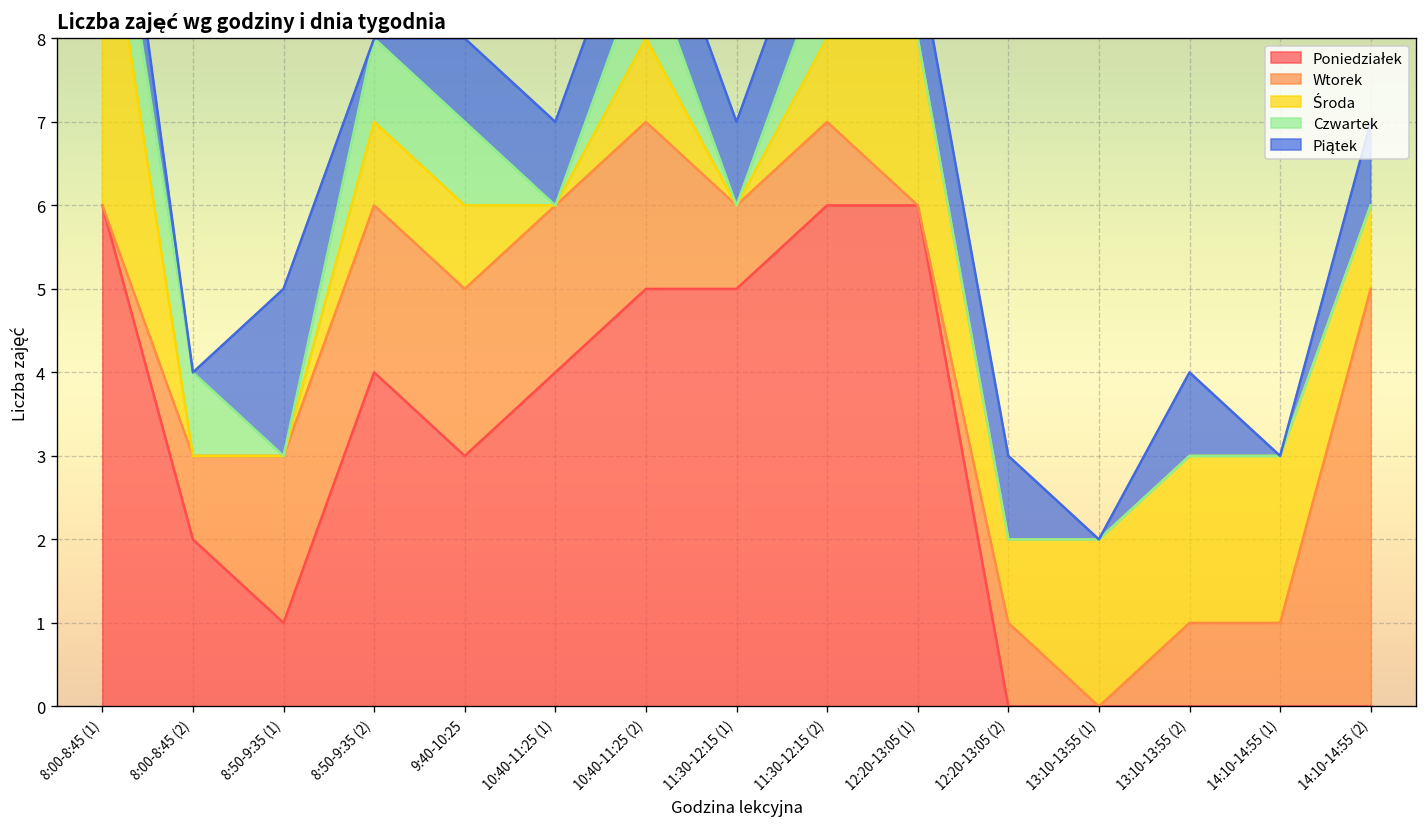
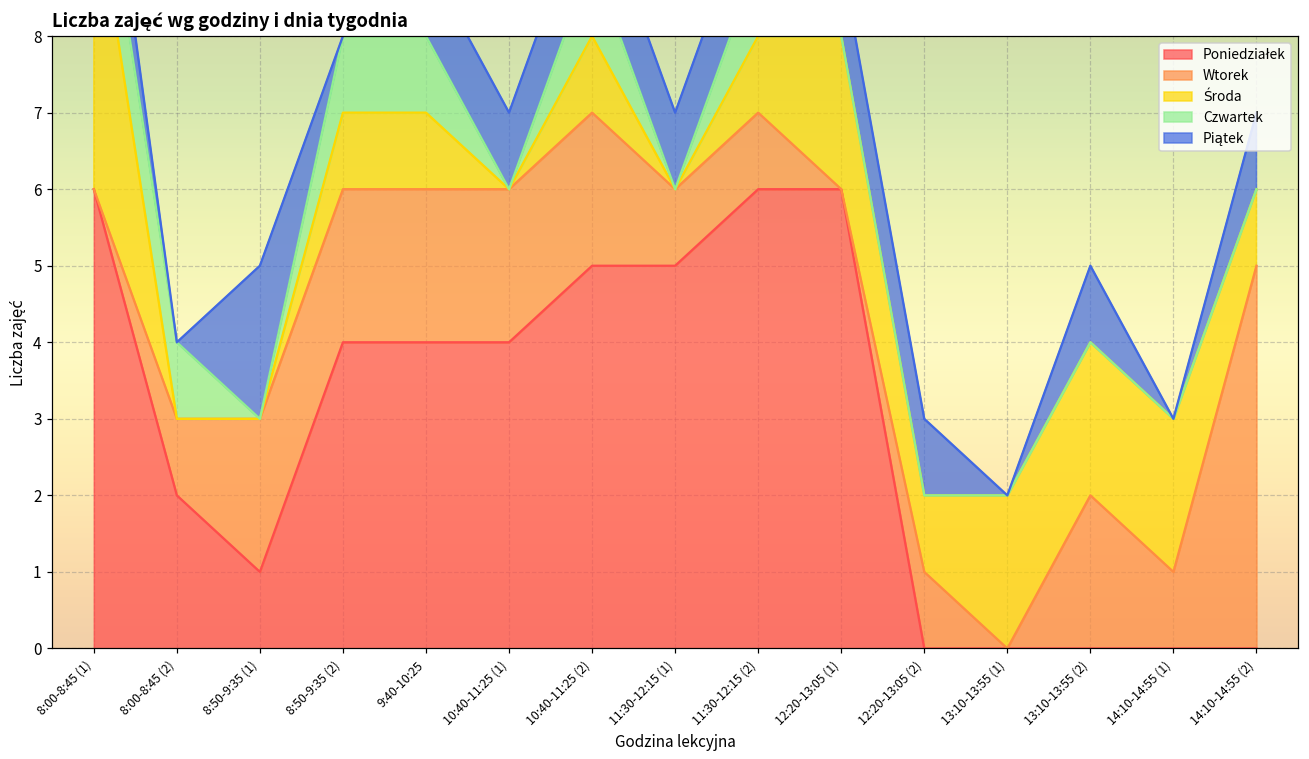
  {
    "Poniedziałek": {
      "8:00-8:45 (2)": 2,
      "8:50-9:35 (1)": 1,
      "8:50-9:35 (2)": 4,
-     "9:40-10:25": 3,
+     "9:40-10:25": 4,
      "10:40-11:25 (1)": 4,
      "10:40-11:25 (2)": 5,
      "11:30-12:15 (1)": 5,
      "11:30-12:15 (2)": 6,
      "12:20-13:05 (2)": 0,
      "13:10-13:55 (2)": 0,
      "14:10-14:55 (1)": 0,
      "14:10-14:55 (2)": 0
    },
    "Wtorek": {
      "8:50-9:35 (2)": 2,
      "9:40-10:25": 2,
      "10:40-11:25 (2)": 2,
      "11:30-12:15 (2)": 1,
      "12:20-13:05 (2)": 1,
-     "13:10-13:55 (2)": 1,
+     "13:10-13:55 (2)": 2,
      "14:10-14:55 (1)": 1,
      "14:10-14:55 (2)": 5
    },
    "Środa": {
      "8:50-9:35 (2)": 1,
      "9:40-10:25": 1,
      "10:40-11:25 (2)": 1,
      "11:30-12:15 (2)": 1
    },
    "Czwartek": {
      "9:40-10:25": 1
    },
    "Piątek": {
      "8:50-9:35 (1)": 2,
      "10:40-11:25 (1)": 1,
      "11:30-12:15 (1)": 1,
      "12:20-13:05 (2)": 1,
      "13:10-13:55 (2)": 1
    }
  }
